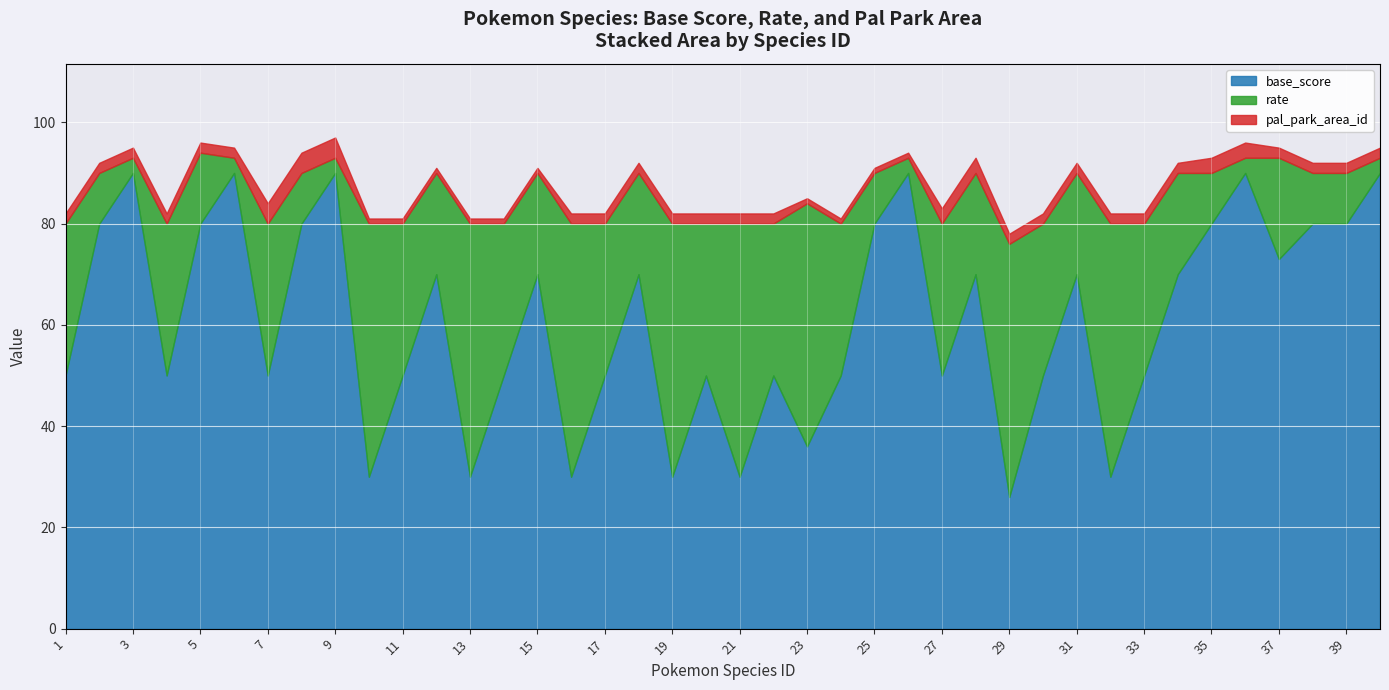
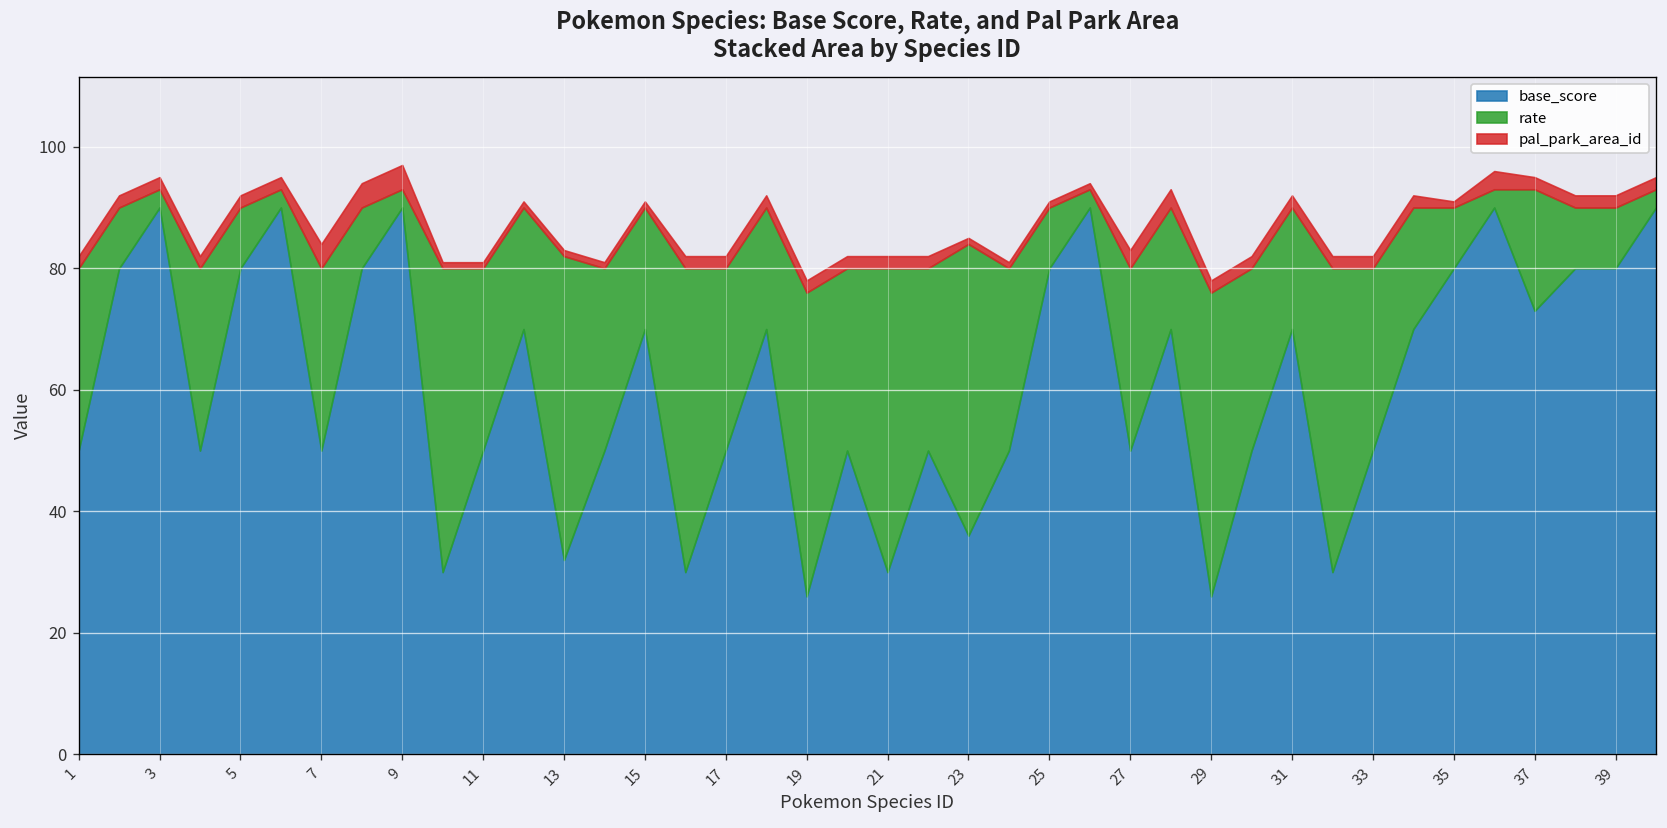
  {
    "base_score": {
      "1": 50,
      "3": 90,
      "5": 80,
      "7": 50,
      "9": 90,
      "11": 50,
-     "13": 30,
+     "13": 32,
      "15": 70,
      "17": 50,
-     "19": 30,
+     "19": 26,
      "21": 30,
      "23": 36,
      "25": 80,
      "27": 50,
      "29": 26,
      "31": 70,
      "33": 50,
      "35": 80,
      "37": 73,
      "39": 80
    },
    "rate": {
      "1": 30,
      "3": 3,
-     "5": 14,
+     "5": 10,
      "7": 30,
      "9": 3,
      "11": 30,
      "13": 50,
      "15": 20,
      "17": 30,
      "19": 50,
      "21": 50,
      "23": 48,
      "25": 10,
      "27": 30,
      "29": 50,
      "31": 20,
      "33": 30,
      "35": 10,
      "37": 20,
      "39": 10
    },
    "pal_park_area_id": {
      "1": 2,
      "3": 2,
      "5": 2,
      "7": 4,
      "9": 4,
      "11": 1,
      "13": 1,
      "15": 1,
      "17": 2,
      "19": 2,
      "21": 2,
      "23": 1,
      "25": 1,
      "27": 3,
      "29": 2,
      "31": 2,
      "33": 2,
-     "35": 3,
+     "35": 1,
      "37": 2,
      "39": 2
    }
  }
